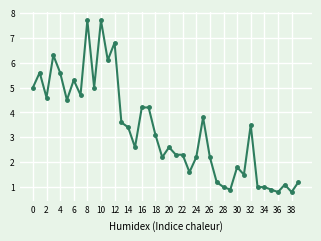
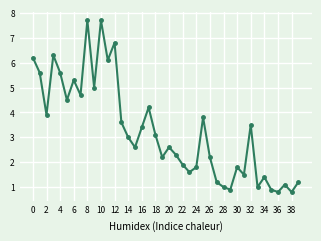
  {
-   "0": 5.0,
-   "2": 4.6,
+   "0": 6.2,
+   "2": 3.9,
    "4": 5.6,
    "6": 5.3,
    "8": 7.7,
    "10": 7.7,
    "12": 6.8,
-   "14": 3.4,
-   "16": 4.2,
+   "14": 3.0,
+   "16": 3.4,
    "18": 3.1,
    "20": 2.6,
-   "22": 2.3,
-   "24": 2.2,
+   "22": 1.9,
+   "24": 1.8,
    "26": 2.2,
    "28": 1.0,
    "30": 1.8,
    "32": 3.5,
-   "34": 1.0,
+   "34": 1.4,
    "36": 0.8,
    "38": 0.8
  }
